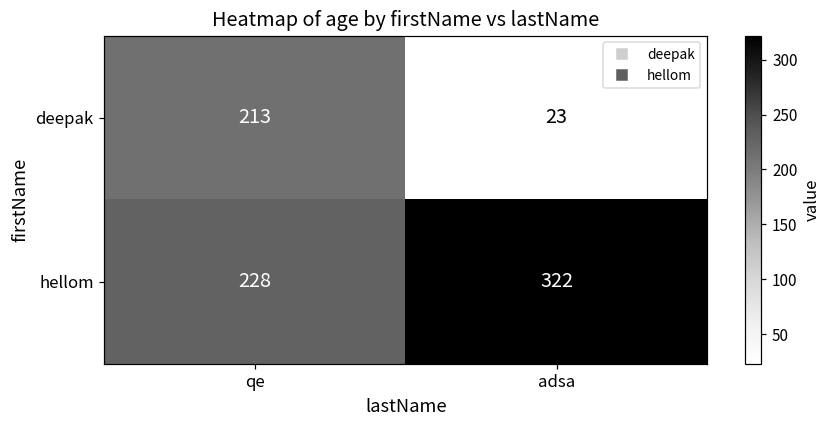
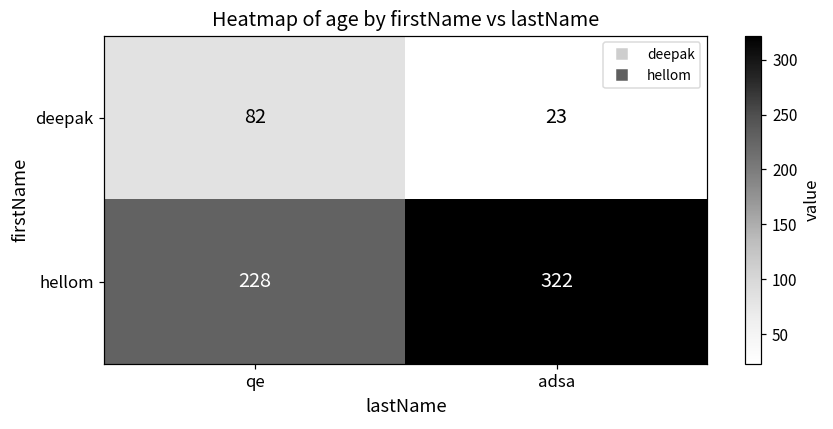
  {
    "deepak": {
-     "qe": 213,
+     "qe": 82,
      "adsa": 23
    },
    "hellom": {
      "qe": 228,
      "adsa": 322
    }
  }
